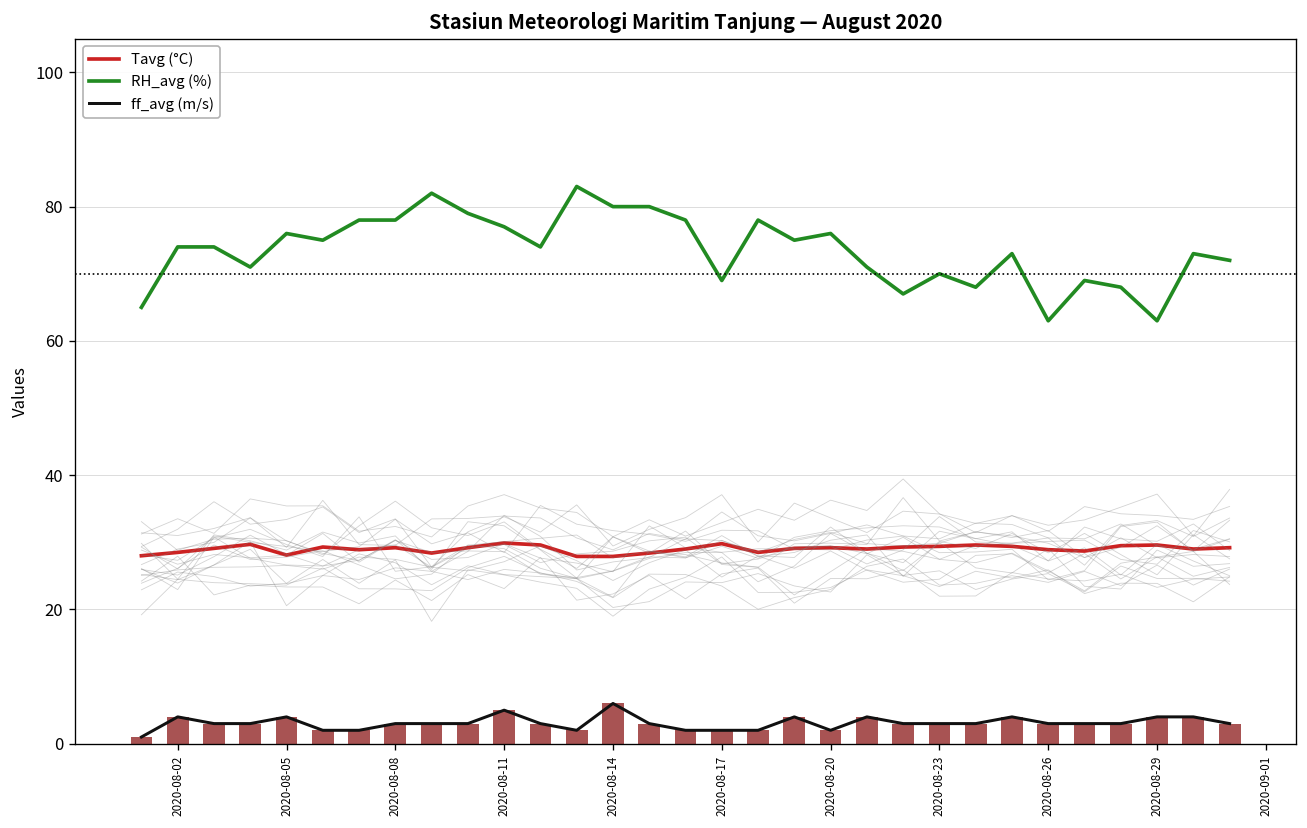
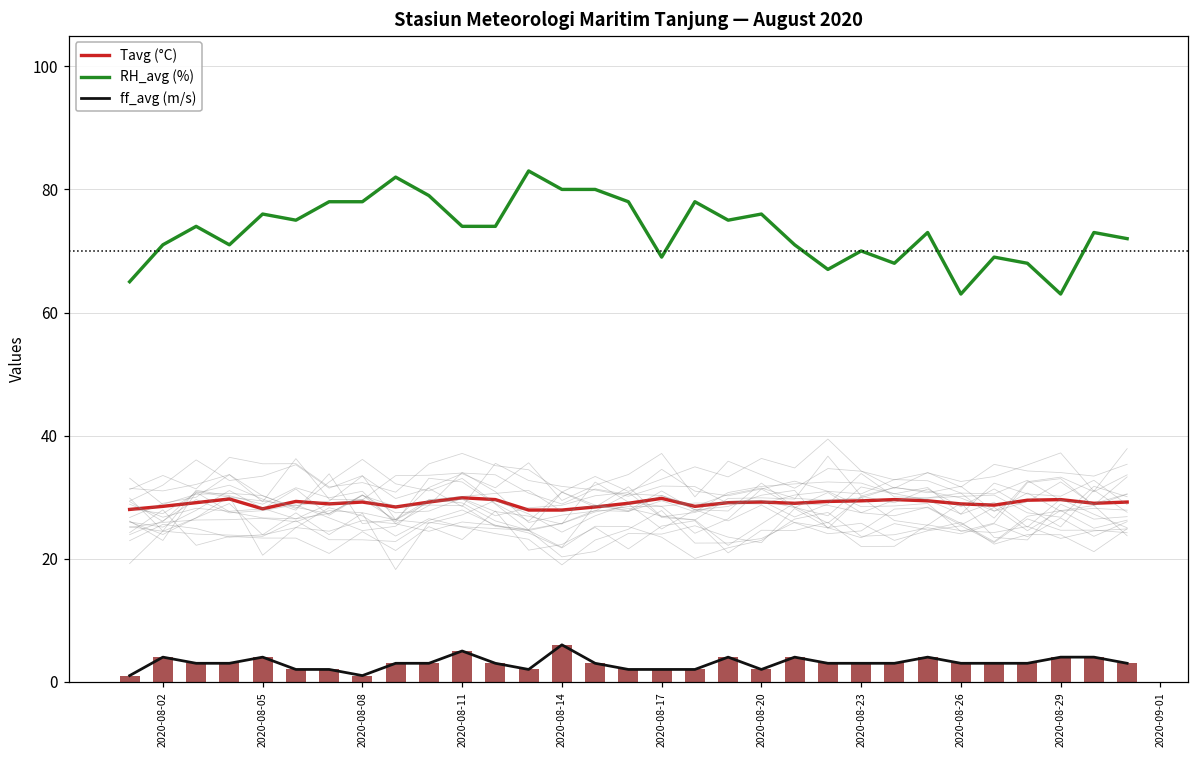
  {
    "Tavg (°C)": {
      "2020-08-23": 29
    },
    "RH_avg (%)": {
-     "2020-08-02": 74,
+     "2020-08-02": 71,
      "2020-08-05": 76,
      "2020-08-08": 78,
-     "2020-08-11": 77,
+     "2020-08-11": 74,
      "2020-08-14": 80,
      "2020-08-17": 69,
      "2020-08-20": 76,
      "2020-08-23": 70,
      "2020-08-26": 63,
      "2020-08-29": 63
    },
    "ff_avg (m/s)": {
      "2020-08-02": 4,
      "2020-08-05": 4,
-     "2020-08-08": 3,
+     "2020-08-08": 1,
      "2020-08-11": 5,
      "2020-08-14": 6,
      "2020-08-17": 2,
      "2020-08-20": 2,
      "2020-08-23": 3,
      "2020-08-26": 3,
      "2020-08-29": 4
    }
  }
